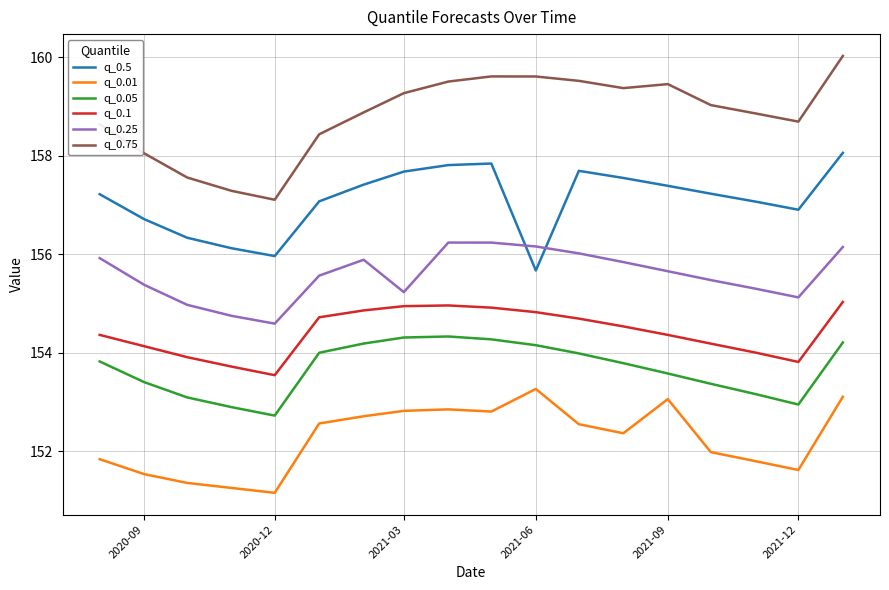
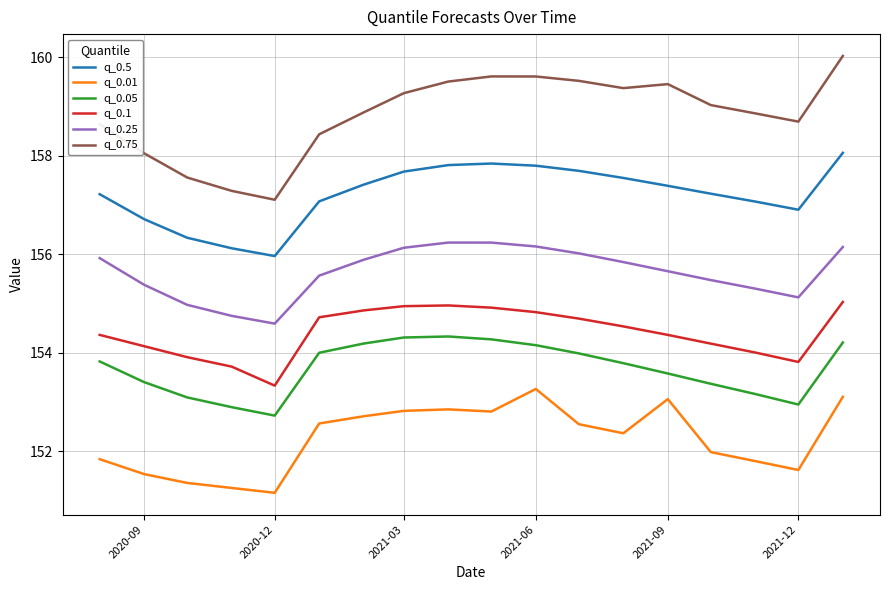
  {
    "q_0.5": {
      "2020-09": 156.7,
      "2020-12": 156.0,
      "2021-03": 157.7,
-     "2021-06": 155.7,
+     "2021-06": 157.8,
      "2021-09": 157.4,
      "2021-12": 156.9
    },
    "q_0.01": {
      "2020-09": 151.5,
      "2020-12": 151.2,
      "2021-03": 152.8,
      "2021-06": 153.3,
      "2021-09": 153.1,
      "2021-12": 151.6
    },
    "q_0.05": {
      "2020-09": 153.4,
      "2020-12": 152.7,
      "2021-03": 154.3,
      "2021-06": 154.2,
      "2021-09": 153.6,
      "2021-12": 153.0
    },
    "q_0.1": {
      "2020-09": 154.1,
-     "2020-12": 153.5,
+     "2020-12": 153.3,
      "2021-03": 154.9,
      "2021-06": 154.8,
      "2021-09": 154.4,
      "2021-12": 153.8
    },
    "q_0.25": {
      "2020-09": 155.4,
      "2020-12": 154.6,
-     "2021-03": 155.2,
+     "2021-03": 156.1,
      "2021-06": 156.2,
      "2021-09": 155.7,
      "2021-12": 155.1
    },
    "q_0.75": {
      "2020-09": 158.0,
      "2020-12": 157.1,
      "2021-03": 159.3,
      "2021-06": 159.6,
      "2021-09": 159.5,
      "2021-12": 158.7
    }
  }
